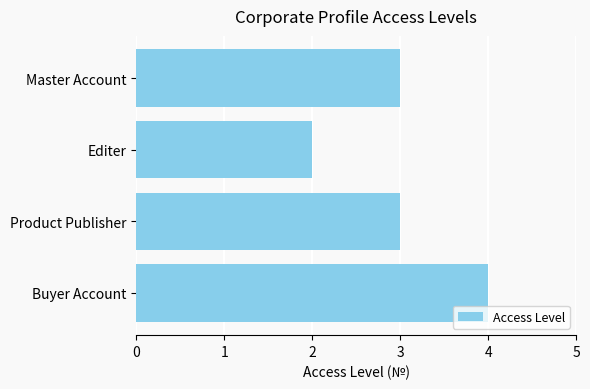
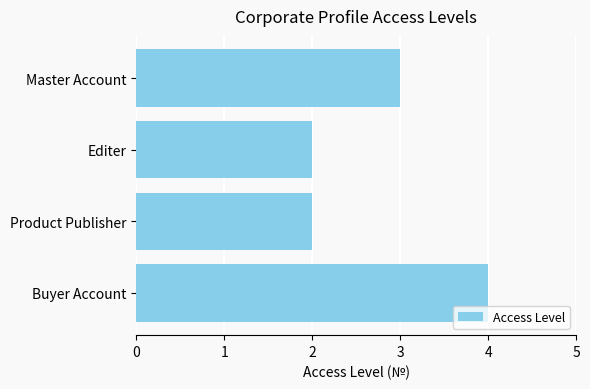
  {
    "Master Account": 3,
    "Editer": 2,
-   "Product Publisher": 3,
+   "Product Publisher": 2,
    "Buyer Account": 4
  }
